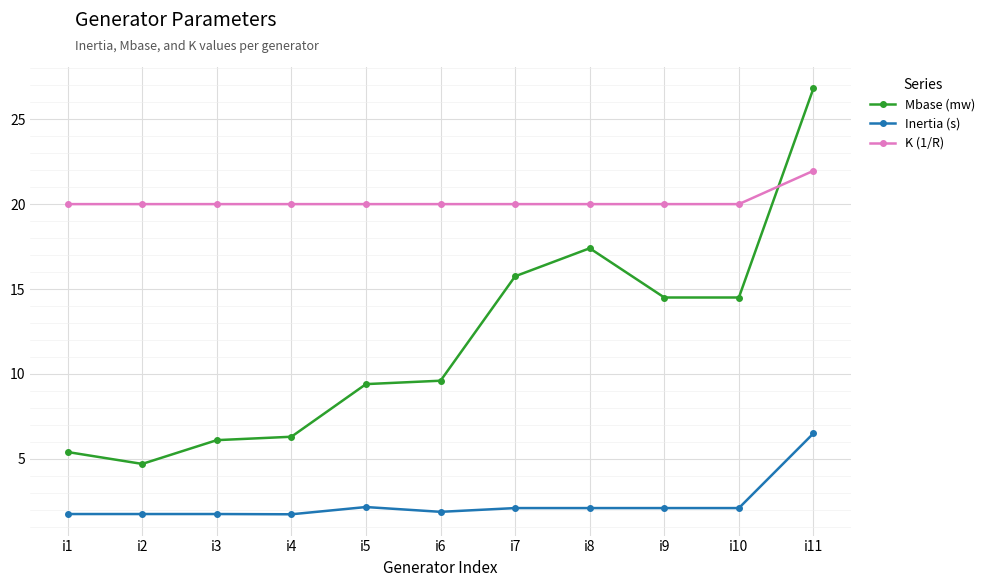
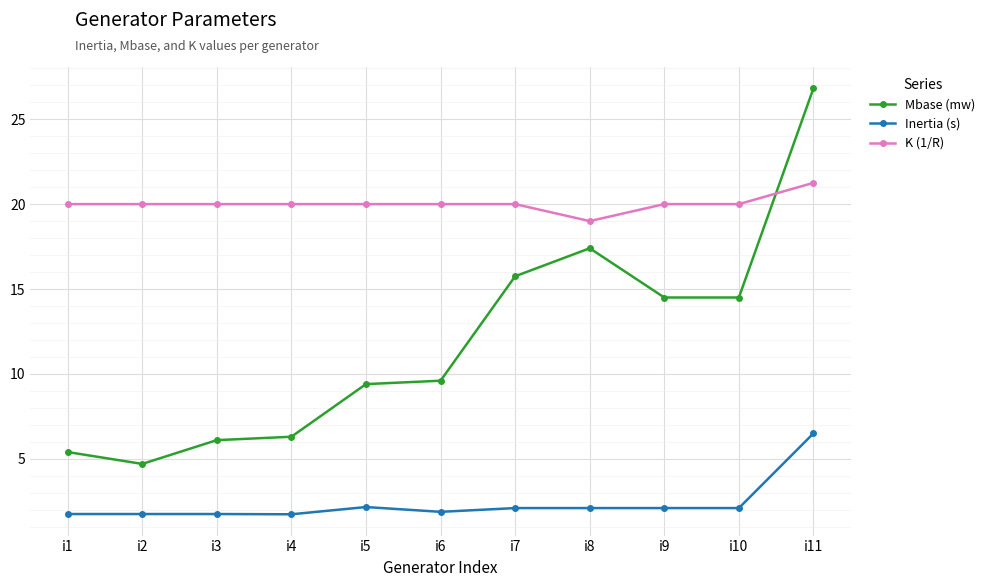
  {
    "Mbase (mw)": {
      "i1": 5.4,
      "i2": 4.7,
      "i3": 6.1,
      "i4": 6.3,
      "i5": 9.4,
      "i6": 9.6,
      "i7": 15.8,
      "i8": 17.4,
      "i9": 14.5,
      "i10": 14.5,
      "i11": 26.8
    },
    "Inertia (s)": {
      "i1": 1.7,
      "i2": 1.7,
      "i3": 1.7,
      "i4": 1.7,
      "i5": 2.2,
      "i6": 1.9,
      "i7": 2.1,
      "i8": 2.1,
      "i9": 2.1,
      "i10": 2.1,
      "i11": 6.5
    },
    "K (1/R)": {
      "i1": 20.0,
      "i2": 20.0,
      "i3": 20.0,
      "i4": 20.0,
      "i5": 20.0,
      "i6": 20.0,
      "i7": 20.0,
-     "i8": 20,
+     "i8": 19,
      "i9": 20.0,
      "i10": 20.0,
-     "i11": 22.0
+     "i11": 21.3
    }
  }
